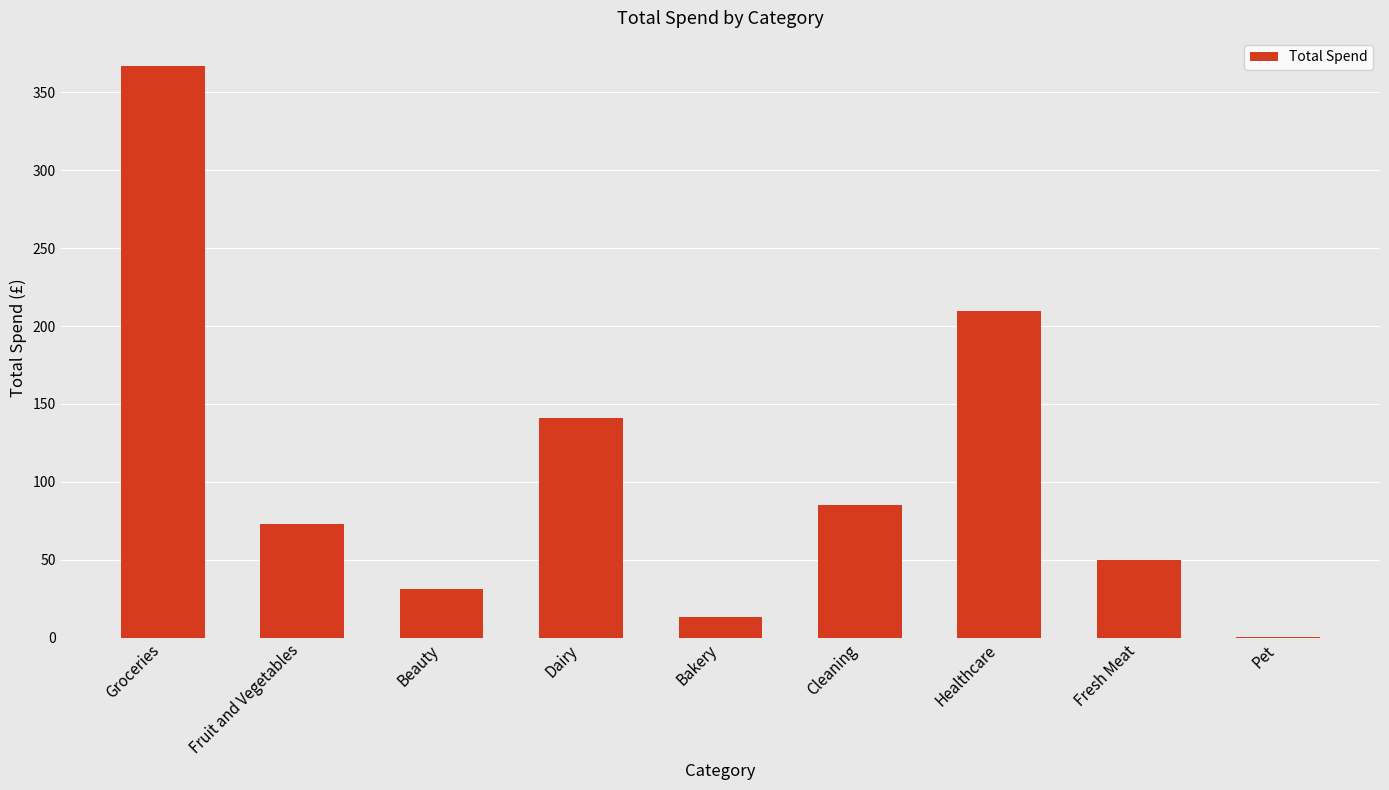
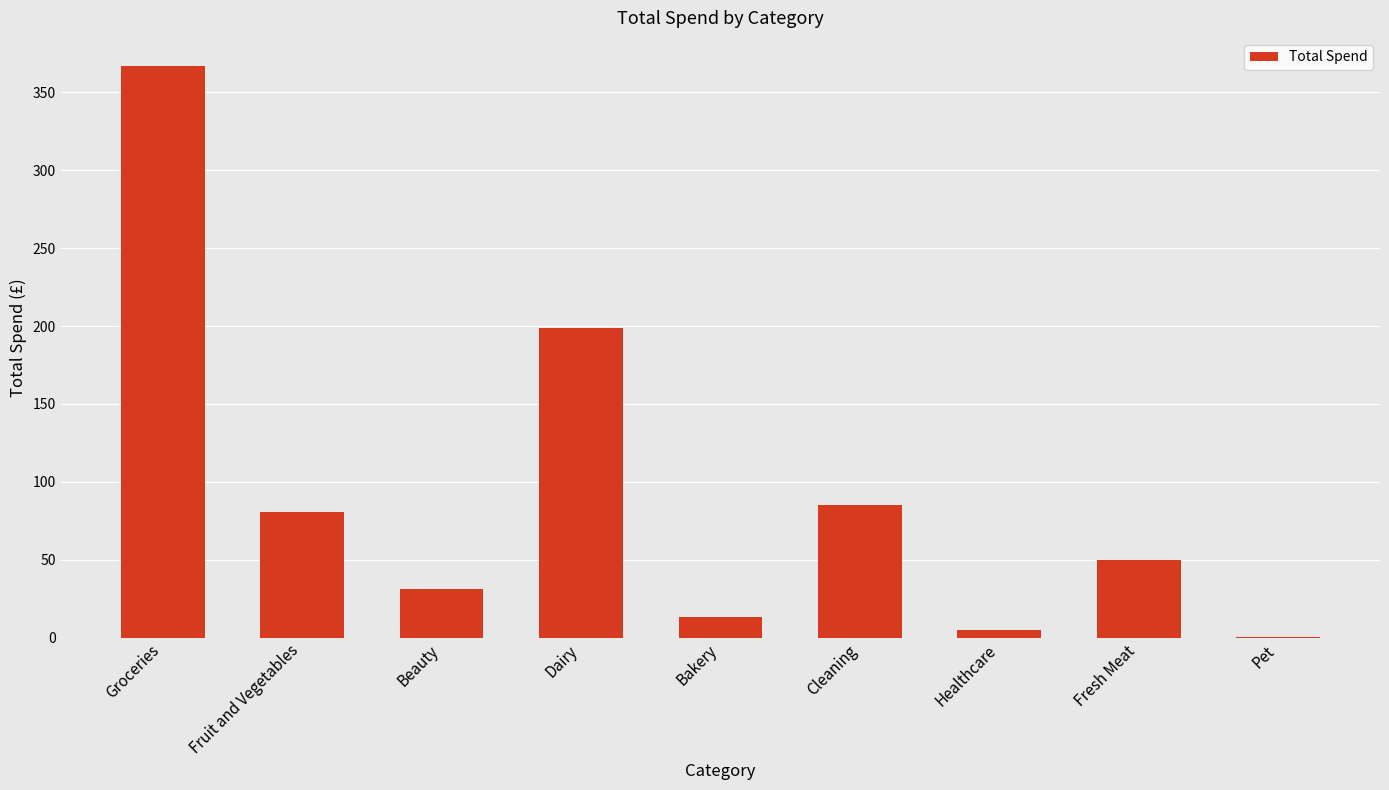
  {
    "Groceries": 367,
-   "Fruit and Vegetables": 73,
+   "Fruit and Vegetables": 81,
    "Beauty": 31,
-   "Dairy": 141,
+   "Dairy": 198,
    "Bakery": 13,
    "Cleaning": 85,
-   "Healthcare": 210,
+   "Healthcare": 5,
    "Fresh Meat": 50
  }
